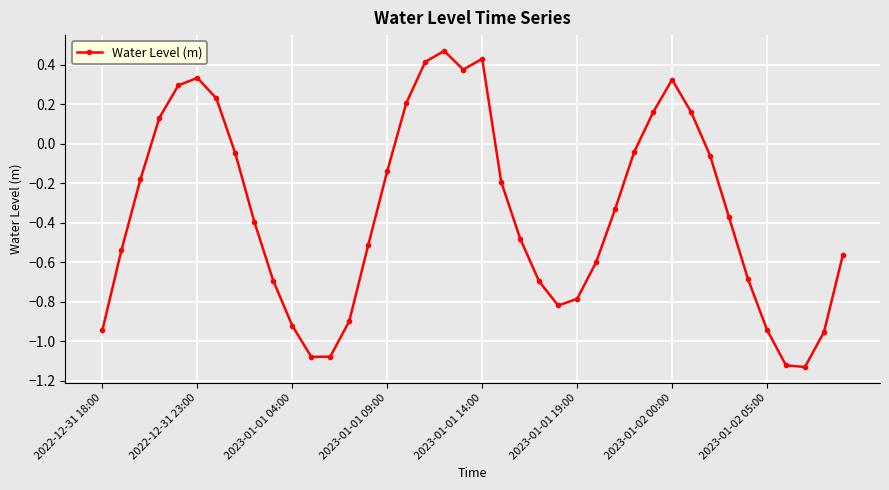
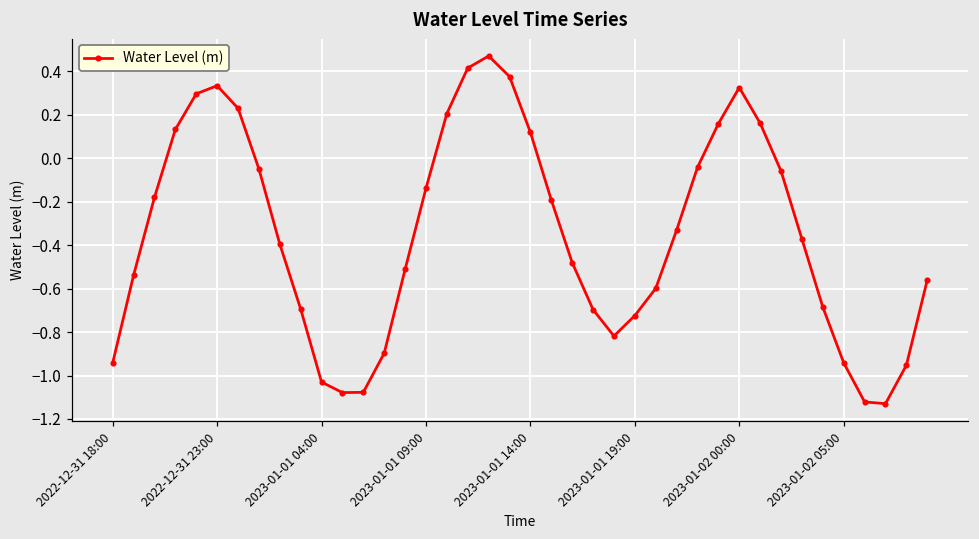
  {
    "2022-12-31 18:00": -0.94,
    "2022-12-31 23:00": 0.33,
-   "2023-01-01 04:00": -0.92,
+   "2023-01-01 04:00": -1.03,
    "2023-01-01 09:00": -0.14,
-   "2023-01-01 14:00": 0.43,
-   "2023-01-01 19:00": -0.78,
+   "2023-01-01 14:00": 0.12,
+   "2023-01-01 19:00": -0.72,
    "2023-01-02 00:00": 0.33,
    "2023-01-02 05:00": -0.94
  }
